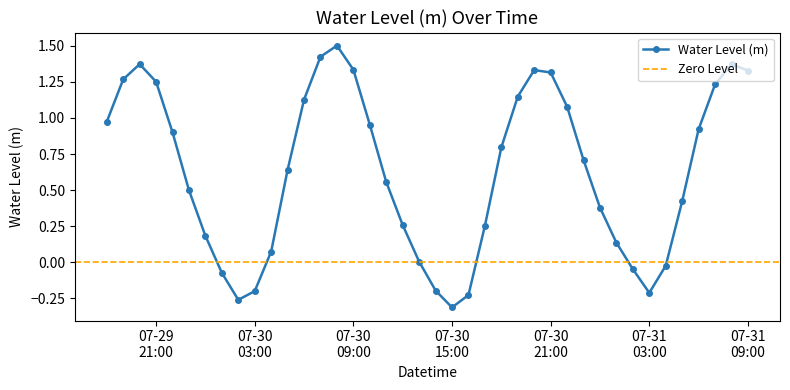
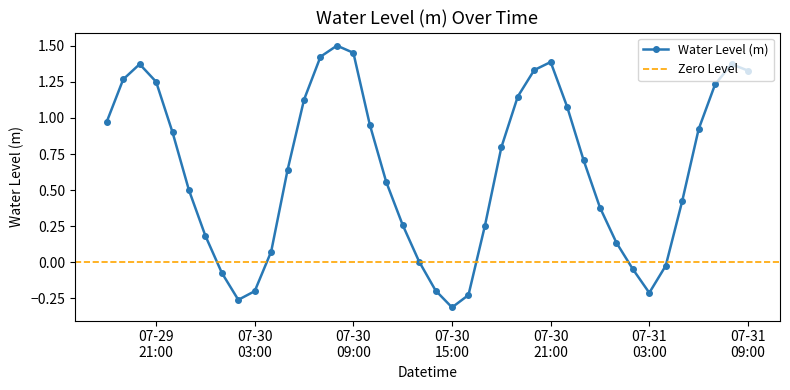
  {
    "07-29 21:00": 1.25,
    "07-30 03:00": -0.20,
-   "07-30 09:00": 1.33,
+   "07-30 09:00": 1.45,
    "07-30 15:00": -0.31,
-   "07-30 21:00": 1.32,
+   "07-30 21:00": 1.39,
    "07-31 03:00": -0.21
  }
